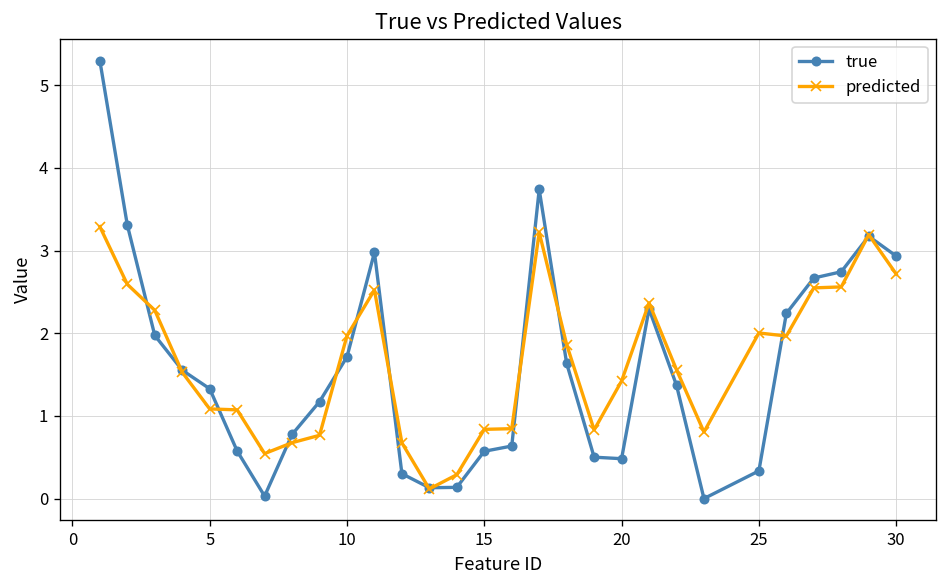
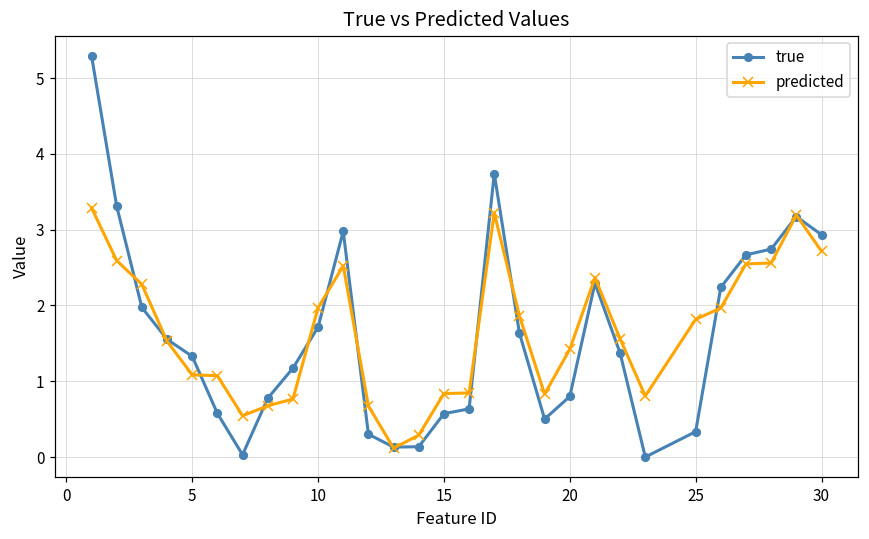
  {
    "true": {
      "5": 1.3,
      "10": 1.7,
      "15": 0.6,
-     "20": 0.5,
+     "20": 0.8,
      "25": 0.3,
      "30": 2.9
    },
    "predicted": {
      "5": 1.1,
      "10": 2.0,
      "15": 0.8,
      "20": 1.4,
-     "25": 2.0,
+     "25": 1.8,
      "30": 2.7
    }
  }
